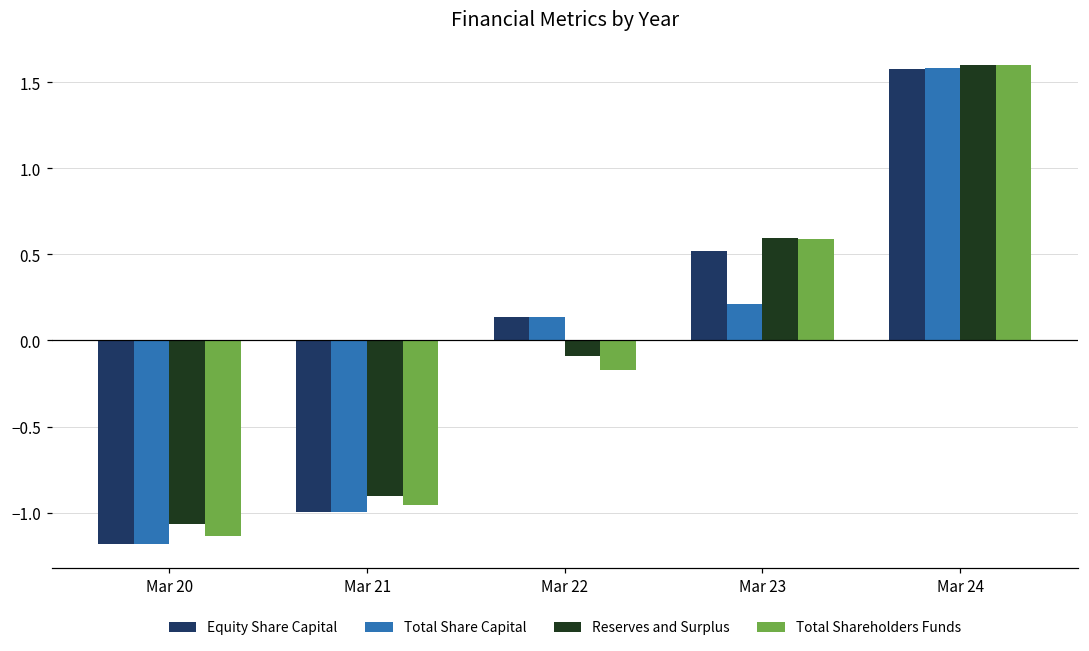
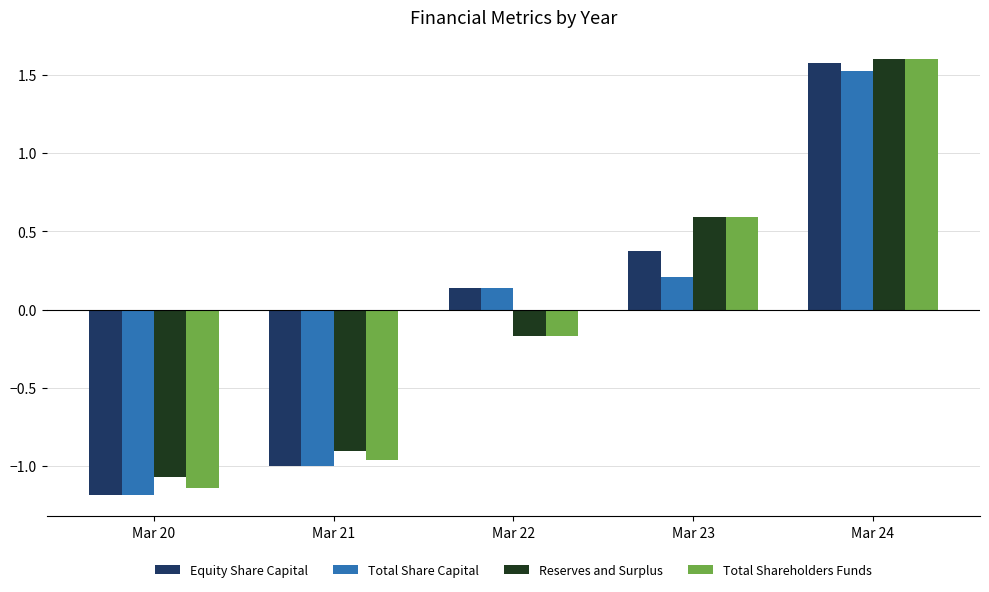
  {
    "Equity Share Capital": {
      "Mar 20": -1.18,
      "Mar 21": -1.00,
      "Mar 22": 0.14,
-     "Mar 23": 0.52,
+     "Mar 23": 0.37,
      "Mar 24": 1.58
    },
    "Total Share Capital": {
      "Mar 20": -1.18,
      "Mar 21": -1.00,
      "Mar 22": 0.14,
      "Mar 23": 0.21,
-     "Mar 24": 1.58
+     "Mar 24": 1.52
    },
    "Reserves and Surplus": {
      "Mar 20": -1.07,
      "Mar 21": -0.90,
-     "Mar 22": -0.09,
+     "Mar 22": -0.17,
      "Mar 23": 0.59,
      "Mar 24": 1.60
    },
    "Total Shareholders Funds": {
      "Mar 20": -1.14,
      "Mar 21": -0.96,
      "Mar 22": -0.17,
      "Mar 23": 0.59,
      "Mar 24": 1.60
    }
  }
